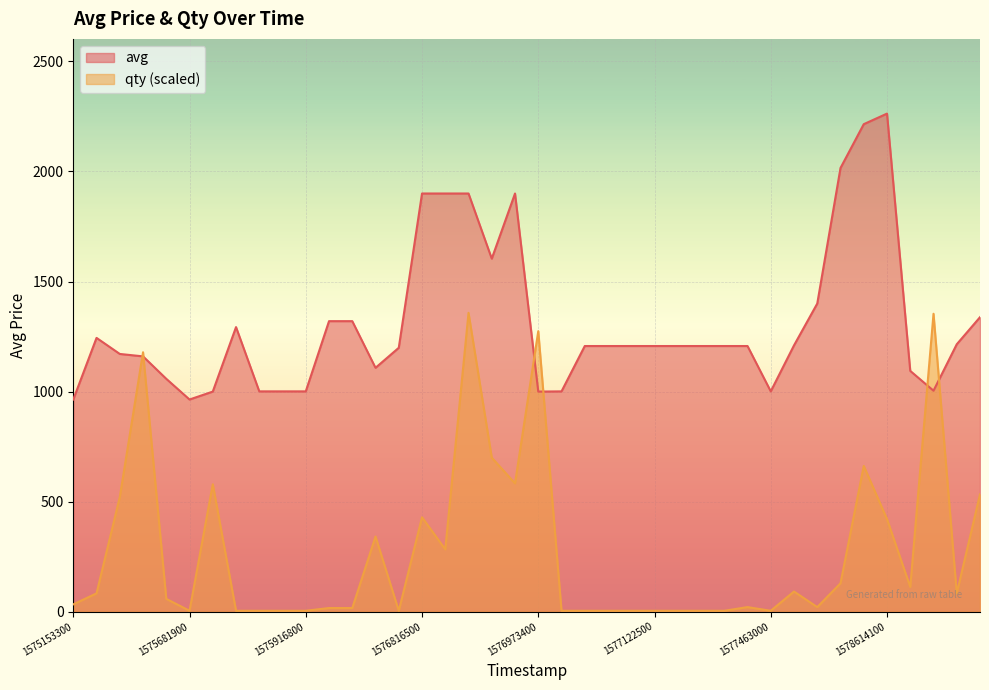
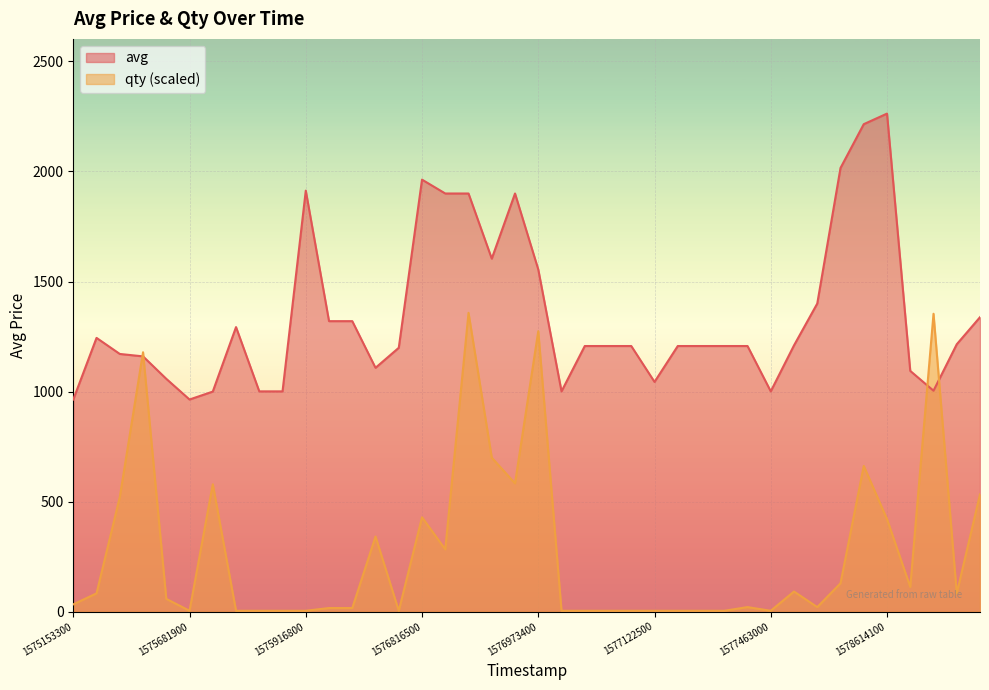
  {
    "avg": {
      "1575153300": 960,
      "1575681900": 960,
-     "1575916800": 1000,
-     "1576816500": 1900,
-     "1576973400": 1000,
-     "1577122500": 1210,
+     "1575916800": 1910,
+     "1576816500": 1960,
+     "1576973400": 1560,
+     "1577122500": 1040,
      "1577463000": 1000,
      "1578614100": 2260
    },
    "qty (scaled)": {
      "1575153300": 30,
      "1575681900": 0,
      "1575916800": 0,
      "1576816500": 430,
      "1576973400": 1270,
      "1577122500": 0,
      "1577463000": 0,
      "1578614100": 420
    }
  }
